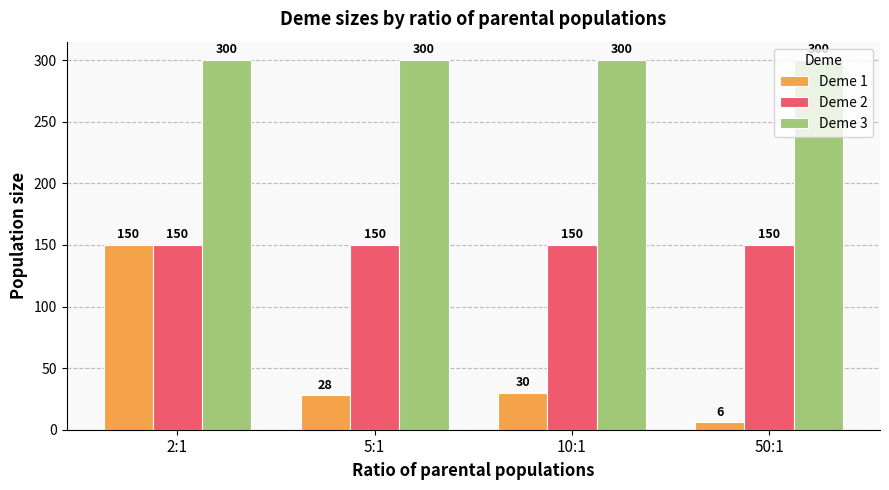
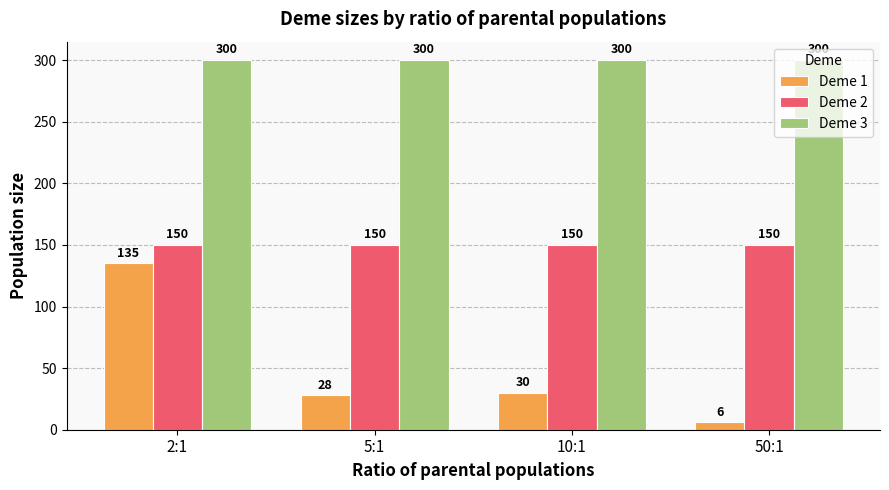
  {
    "Deme 1": {
-     "2:1": 150,
+     "2:1": 135,
      "5:1": 28,
      "10:1": 30,
      "50:1": 6
    },
    "Deme 2": {
      "2:1": 150,
      "5:1": 150,
      "10:1": 150,
      "50:1": 150
    },
    "Deme 3": {
      "2:1": 300,
      "5:1": 300,
      "10:1": 300
    }
  }
